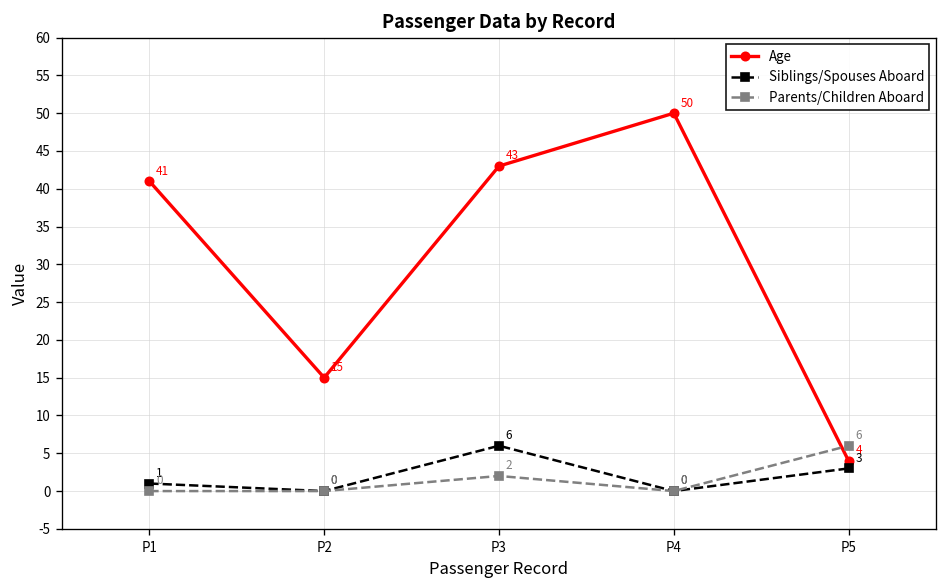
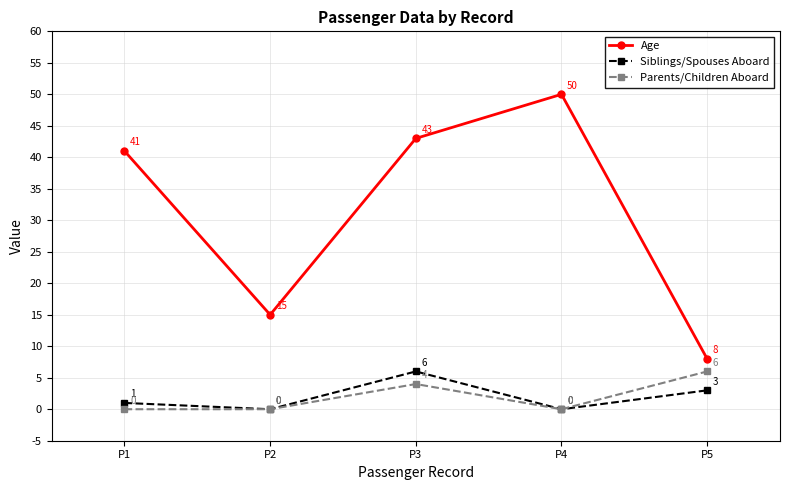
  {
    "Age": {
      "P1": 41,
      "P2": 15,
      "P3": 43,
      "P4": 50,
-     "P5": 4
+     "P5": 8
    },
    "Siblings/Spouses Aboard": {
      "P3": 6,
      "P5": 3
    },
    "Parents/Children Aboard": {
-     "P3": 2,
+     "P3": 4,
      "P5": 6
    }
  }
